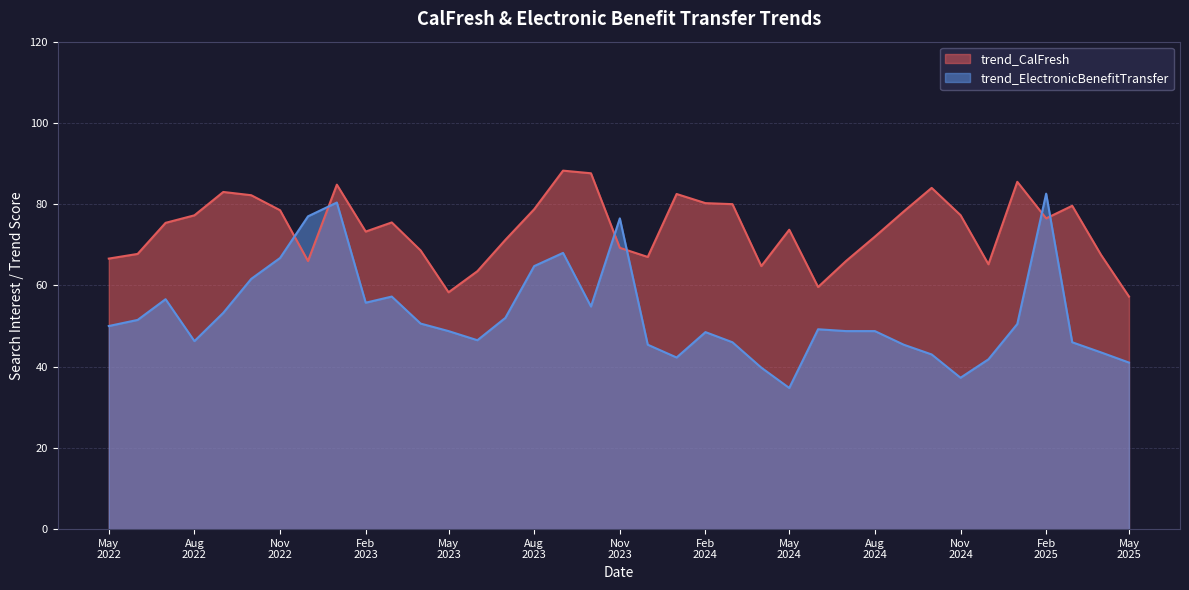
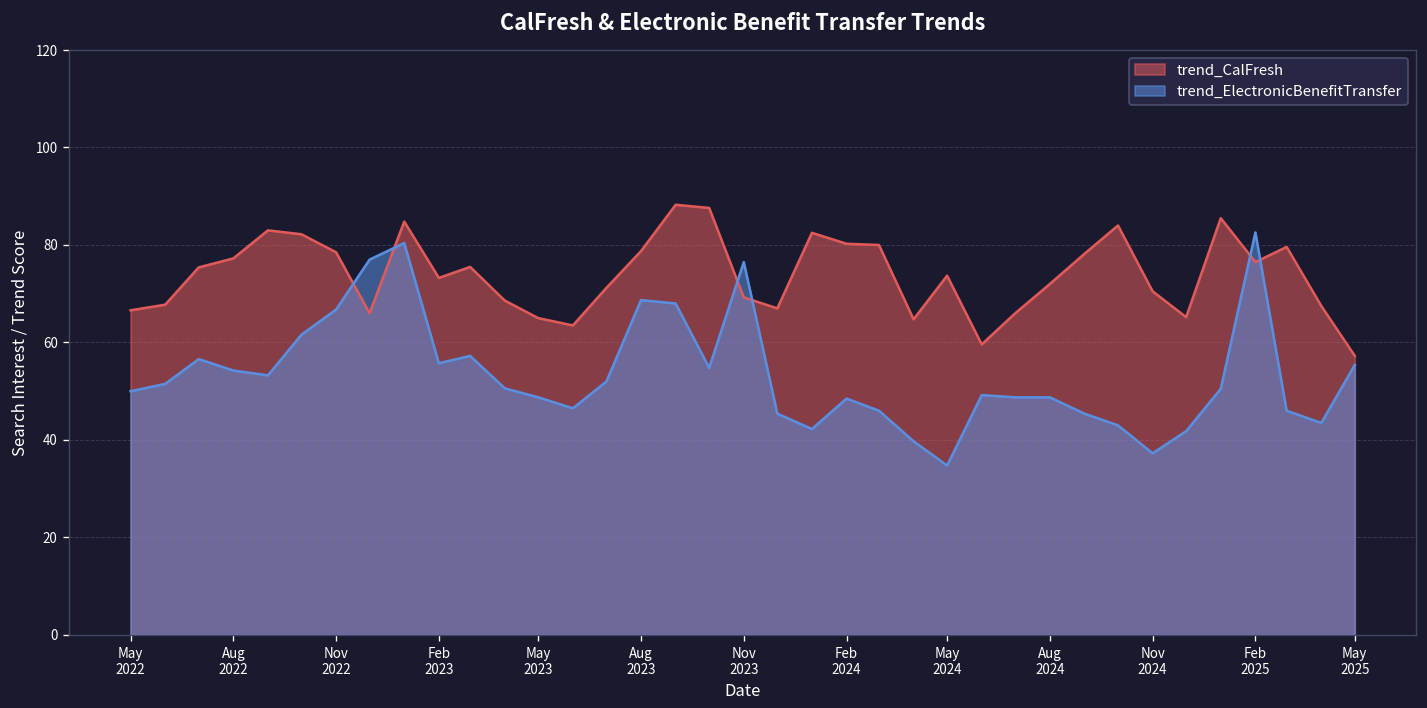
  {
    "trend_CalFresh": {
      "May 2022": 67,
      "Aug 2022": 77,
      "Nov 2022": 79,
      "Feb 2023": 73,
-     "May 2023": 58,
+     "May 2023": 65,
      "Aug 2023": 79,
      "Nov 2023": 69,
      "Feb 2024": 80,
      "May 2024": 74,
      "Aug 2024": 72,
-     "Nov 2024": 77,
+     "Nov 2024": 71,
      "Feb 2025": 77,
      "May 2025": 57
    },
    "trend_ElectronicBenefitTransfer": {
      "May 2022": 50,
-     "Aug 2022": 46,
+     "Aug 2022": 54,
      "Nov 2022": 67,
      "Feb 2023": 56,
      "May 2023": 49,
-     "Aug 2023": 65,
+     "Aug 2023": 69,
      "Nov 2023": 77,
      "Feb 2024": 49,
      "May 2024": 35,
      "Aug 2024": 49,
      "Nov 2024": 37,
      "Feb 2025": 83,
-     "May 2025": 41
+     "May 2025": 55
    }
  }
